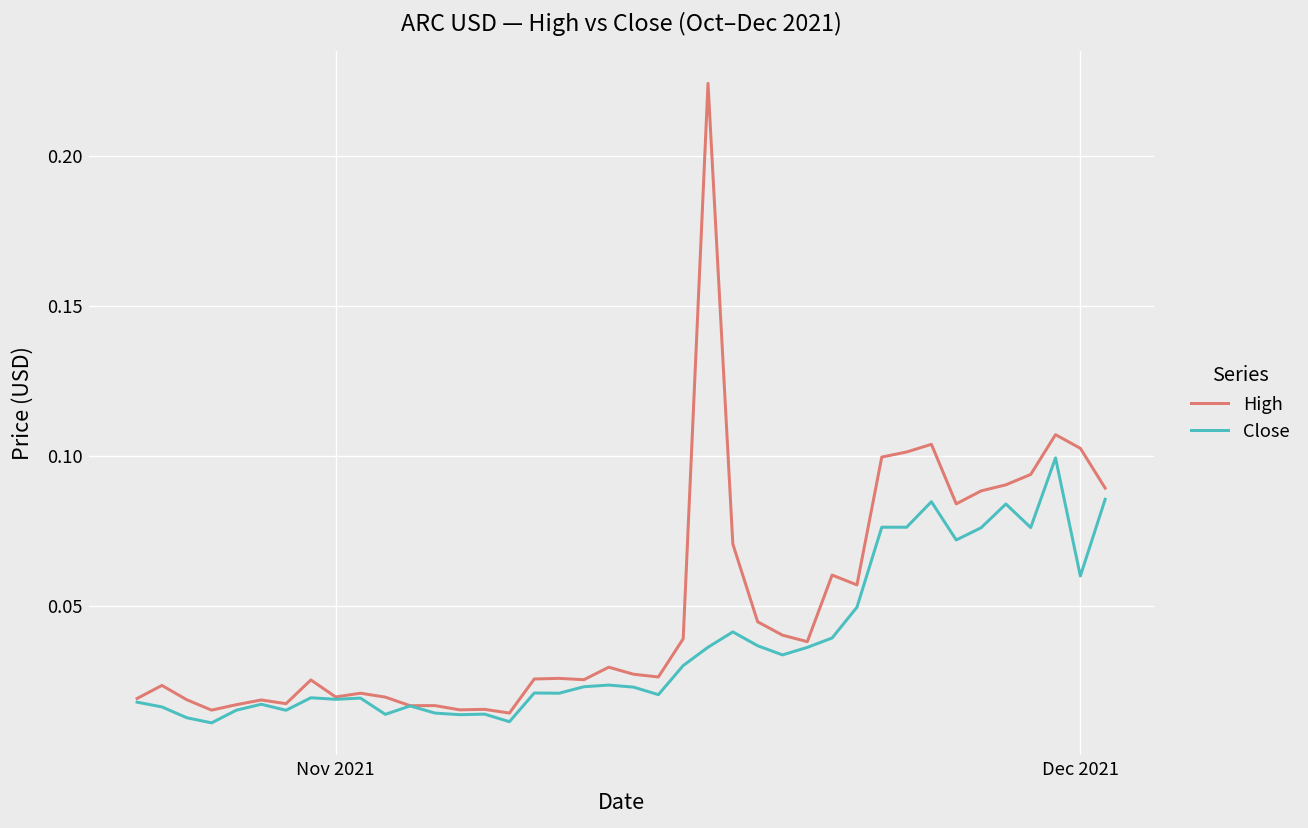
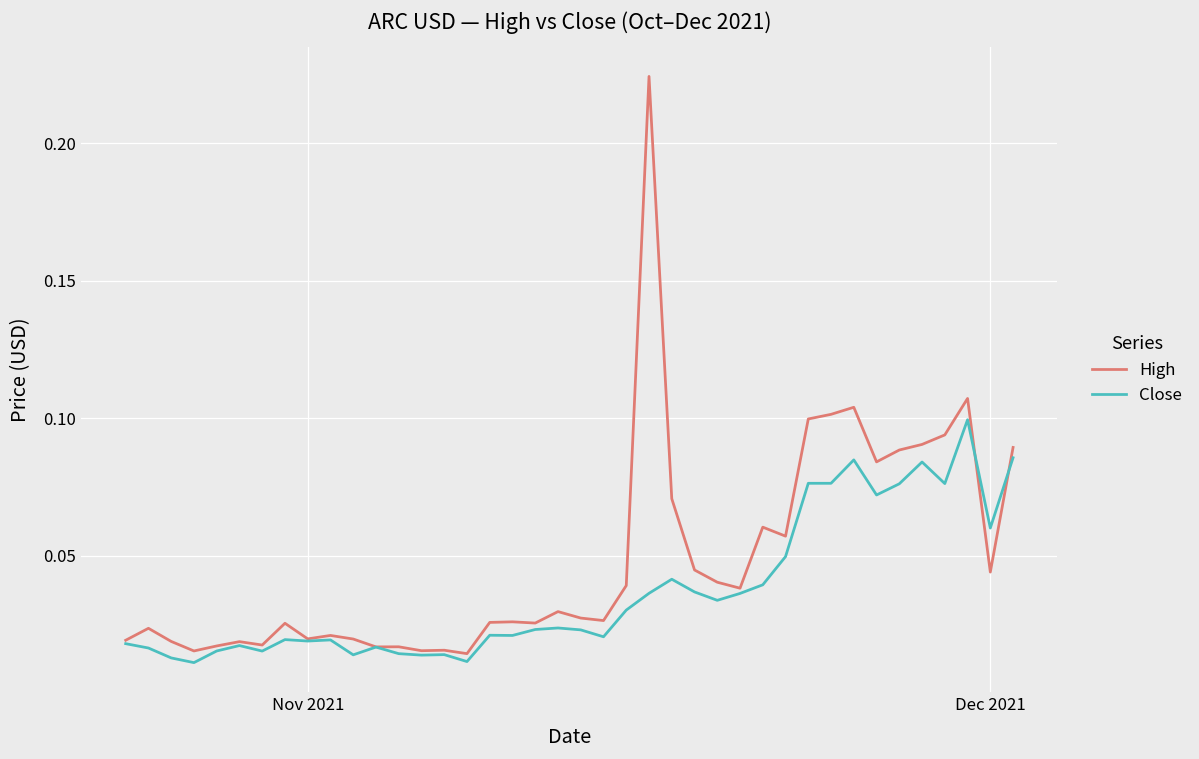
  {
    "High": {
-     "Dec 2021": 0.103
+     "Dec 2021": 0.044
    },
    "Close": {
      "Dec 2021": 0.060
    }
  }
